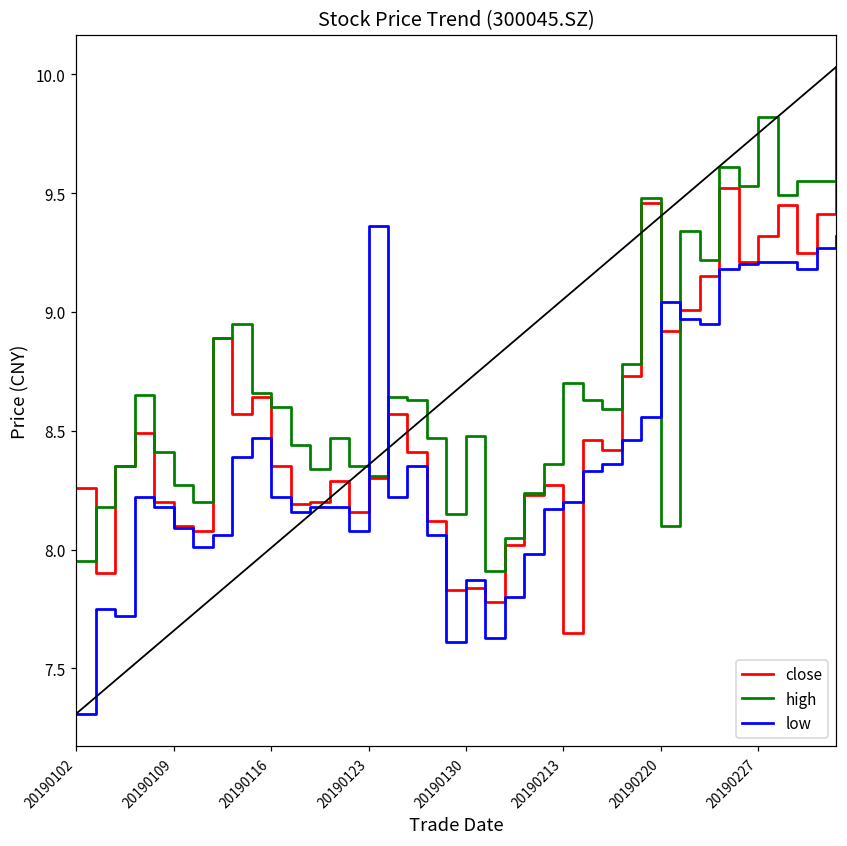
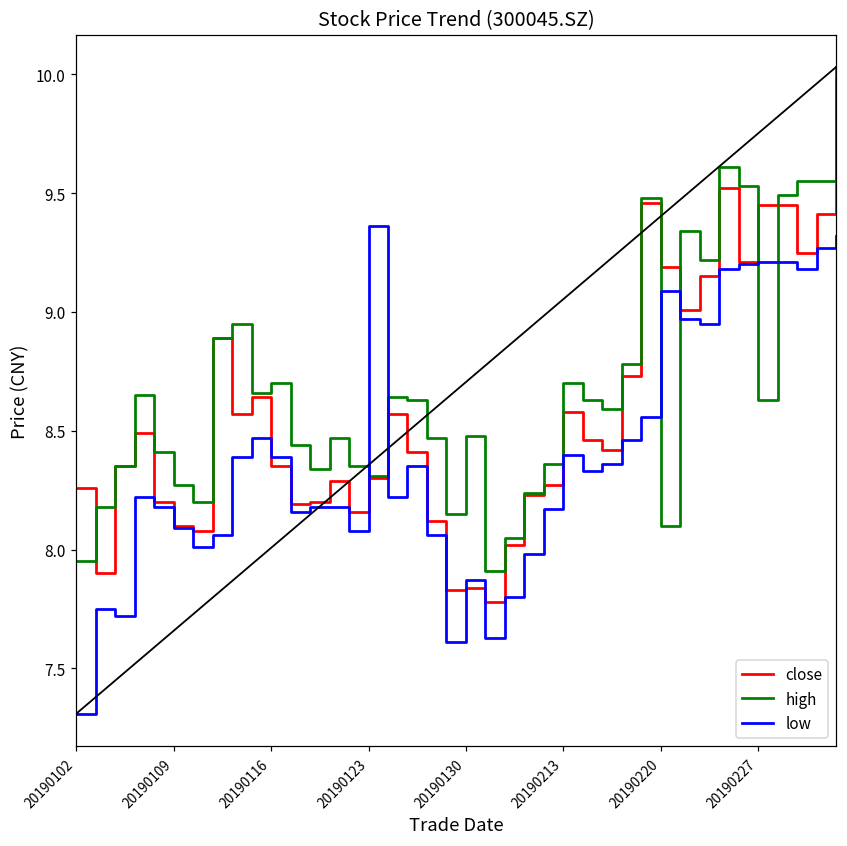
  {
    "close": {
      "20190102": 8.26,
      "20190116": 8.35,
      "20190130": 7.84,
-     "20190213": 7.65,
-     "20190220": 8.92,
-     "20190227": 9.32
+     "20190213": 8.58,
+     "20190220": 9.19,
+     "20190227": 9.45
    },
    "high": {
      "20190102": 7.95,
      "20190109": 8.27,
-     "20190116": 8.6,
+     "20190116": 8.7,
      "20190130": 8.48,
      "20190213": 8.70,
      "20190220": 8.10,
-     "20190227": 9.82
+     "20190227": 8.63
    },
    "low": {
-     "20190116": 8.22,
+     "20190116": 8.39,
      "20190123": 9.36,
      "20190130": 7.87,
-     "20190213": 8.2,
-     "20190220": 9.04,
+     "20190213": 8.4,
+     "20190220": 9.09,
      "20190227": 9.21
    }
  }
